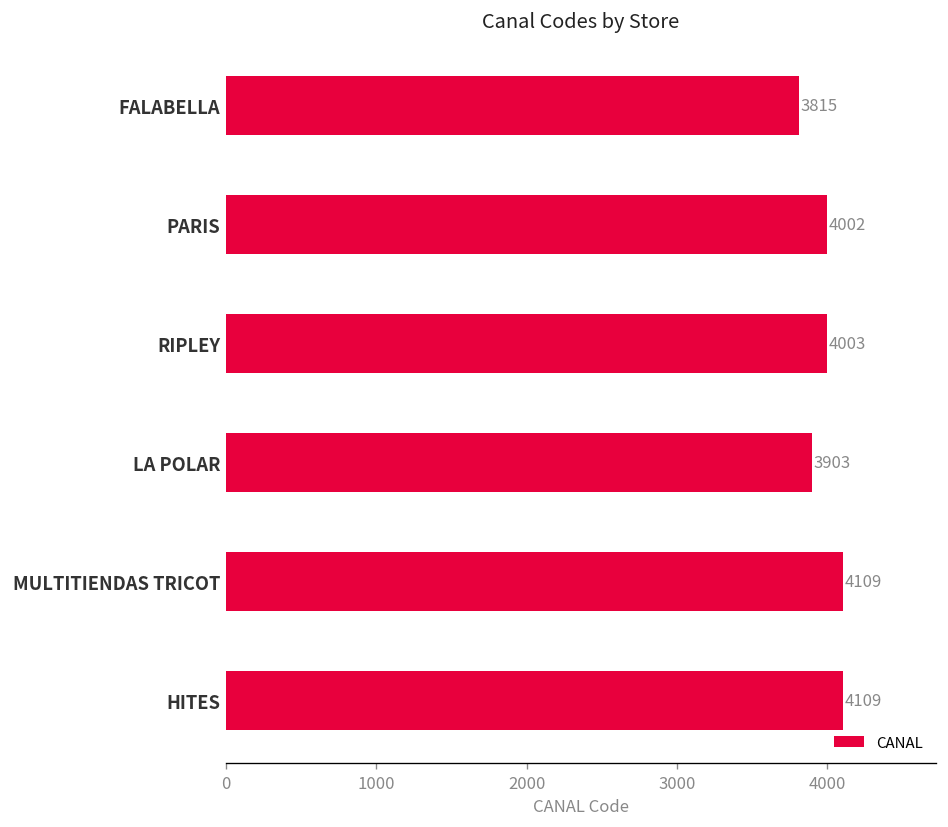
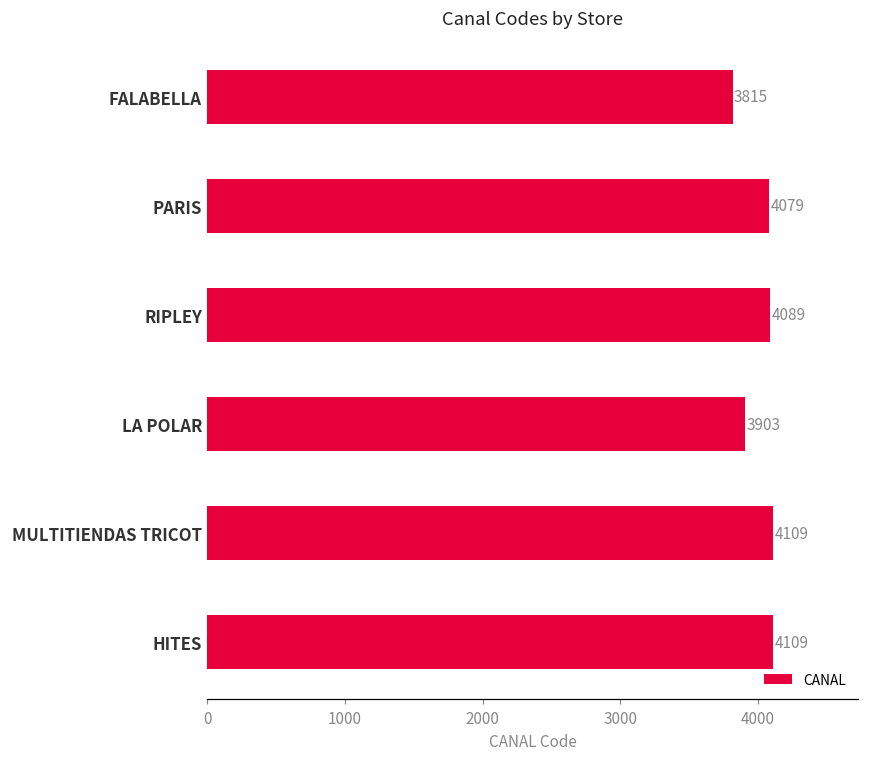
  {
    "FALABELLA": 3815,
-   "PARIS": 4002,
-   "RIPLEY": 4003,
+   "PARIS": 4079,
+   "RIPLEY": 4089,
    "LA POLAR": 3903,
    "MULTITIENDAS TRICOT": 4109,
    "HITES": 4109
  }
